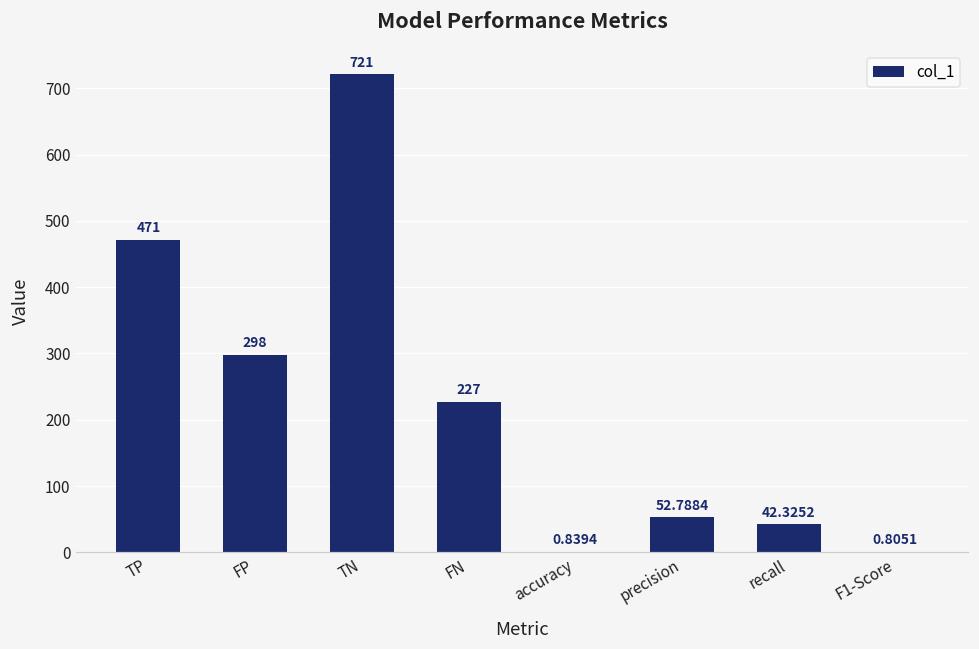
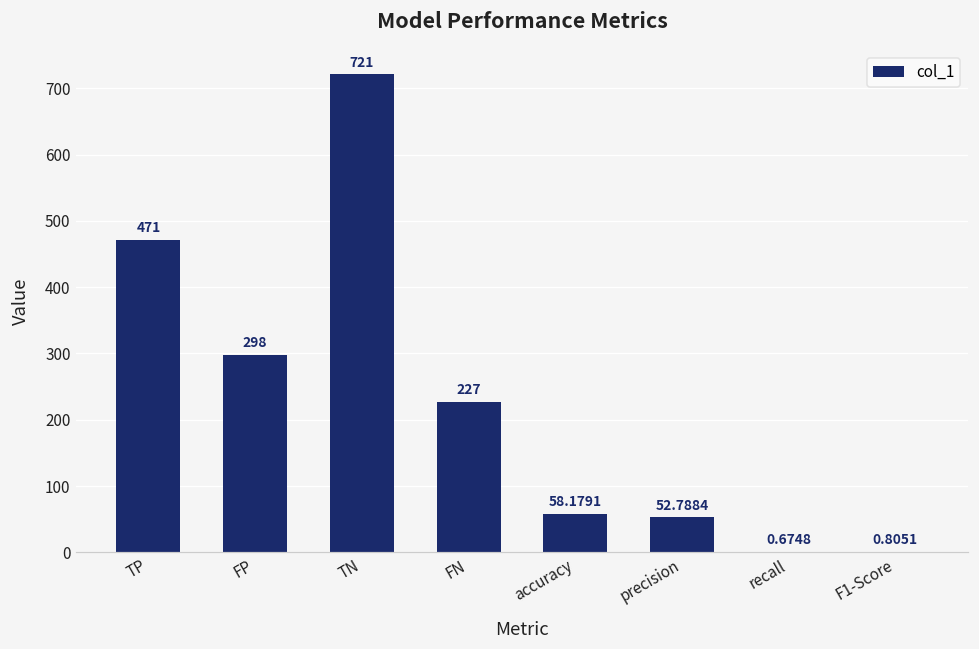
  {
    "TP": 471,
    "FP": 298,
    "TN": 721,
    "FN": 227,
-   "accuracy": 0.8394,
+   "accuracy": 58.1791,
    "precision": 52.7884,
-   "recall": 42.3252,
+   "recall": 0.6748,
    "F1-Score": 0.8051
  }
